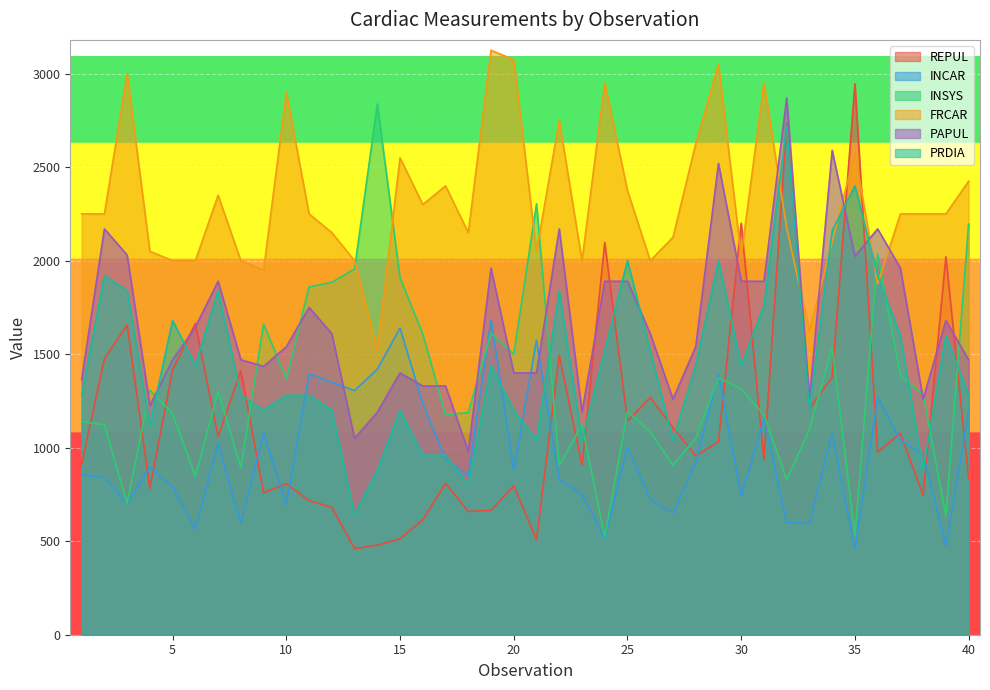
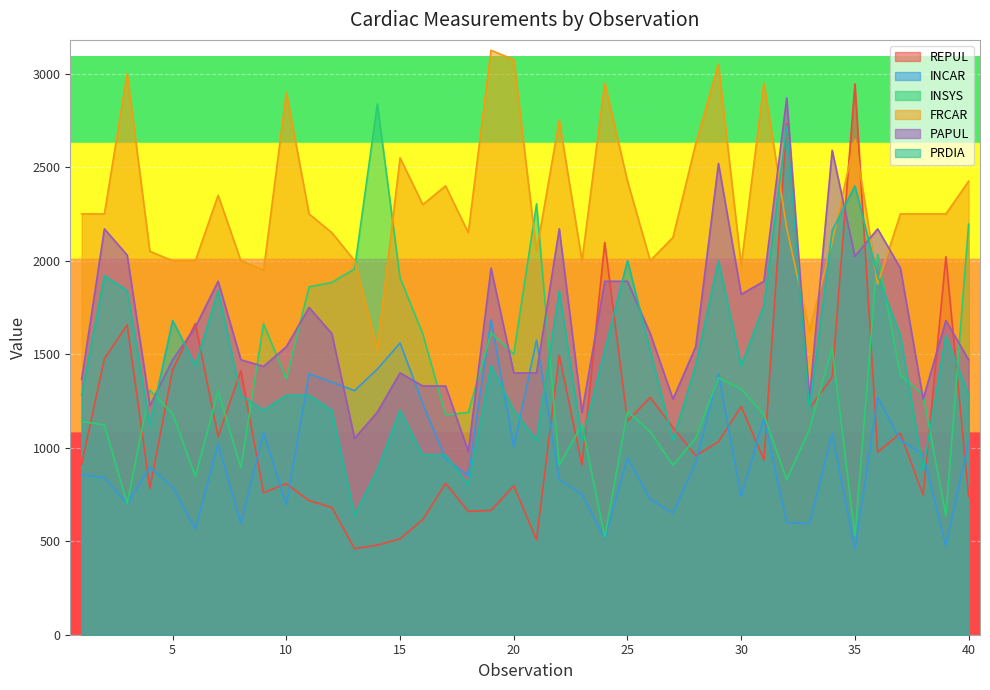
  {
    "REPUL": {
      "5": 1420,
      "10": 810,
      "15": 510,
      "20": 800,
      "25": 1140,
-     "30": 2200,
+     "30": 1220,
      "35": 2950,
-     "40": 840
+     "40": 740
    },
    "INCAR": {
      "5": 790,
      "10": 700,
-     "15": 1640,
-     "20": 880,
-     "25": 1000,
+     "15": 1560,
+     "20": 1000,
+     "25": 950,
      "30": 740,
      "35": 460,
-     "40": 1190
+     "40": 1040
    },
    "FRCAR": {
      "5": 2000,
      "10": 2900,
      "15": 2550,
      "20": 3080,
-     "25": 2380,
-     "30": 2030,
-     "35": 2580,
+     "25": 2430,
+     "30": 1980,
+     "35": 2650,
      "40": 2430
    },
    "PAPUL": {
      "5": 1470,
      "10": 1540,
      "15": 1400,
      "20": 1400,
      "25": 1890,
-     "30": 1890,
+     "30": 1820,
      "35": 2020,
      "40": 1470
    }
  }
